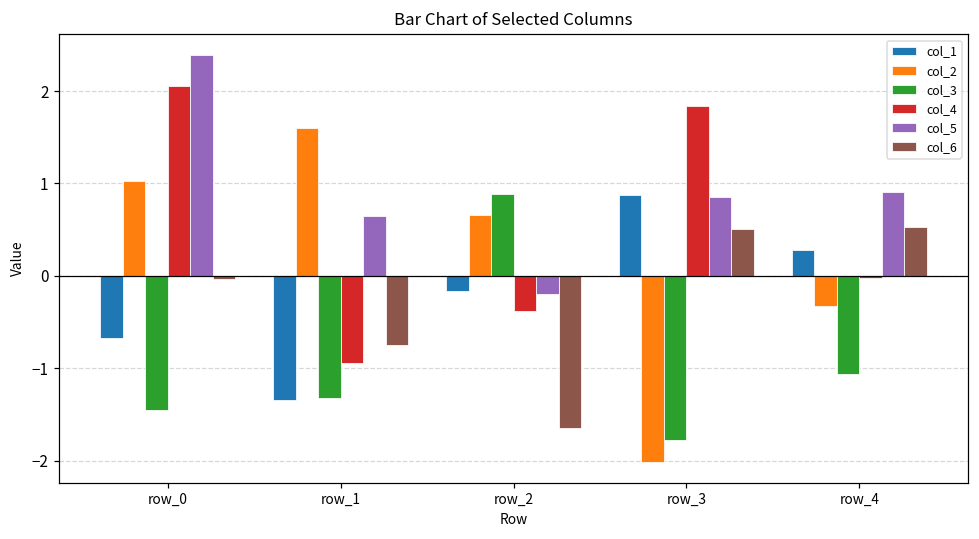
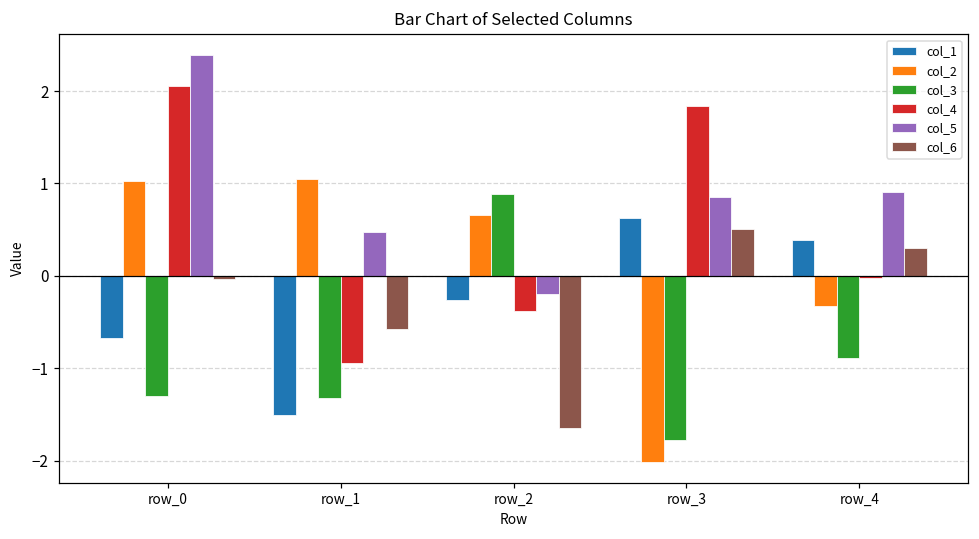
  {
    "col_1": {
      "row_0": -0.7,
-     "row_1": -1.3,
-     "row_2": -0.2,
-     "row_3": 0.9,
-     "row_4": 0.3
+     "row_1": -1.5,
+     "row_2": -0.3,
+     "row_3": 0.6,
+     "row_4": 0.4
    },
    "col_2": {
      "row_0": 1.0,
-     "row_1": 1.6,
+     "row_1": 1.1,
      "row_2": 0.7,
      "row_3": -2.0,
      "row_4": -0.3
    },
    "col_3": {
-     "row_0": -1.5,
+     "row_0": -1.3,
      "row_1": -1.3,
      "row_2": 0.9,
      "row_3": -1.8,
-     "row_4": -1.1
+     "row_4": -0.9
    },
    "col_4": {
      "row_0": 2.1,
      "row_1": -0.9,
      "row_2": -0.4,
      "row_3": 1.8
    },
    "col_5": {
      "row_0": 2.4,
-     "row_1": 0.6,
+     "row_1": 0.5,
      "row_2": -0.2,
      "row_3": 0.9,
      "row_4": 0.9
    },
    "col_6": {
      "row_0": 0.0,
-     "row_1": -0.7,
+     "row_1": -0.6,
      "row_2": -1.6,
      "row_3": 0.5,
-     "row_4": 0.5
+     "row_4": 0.3
    }
  }
